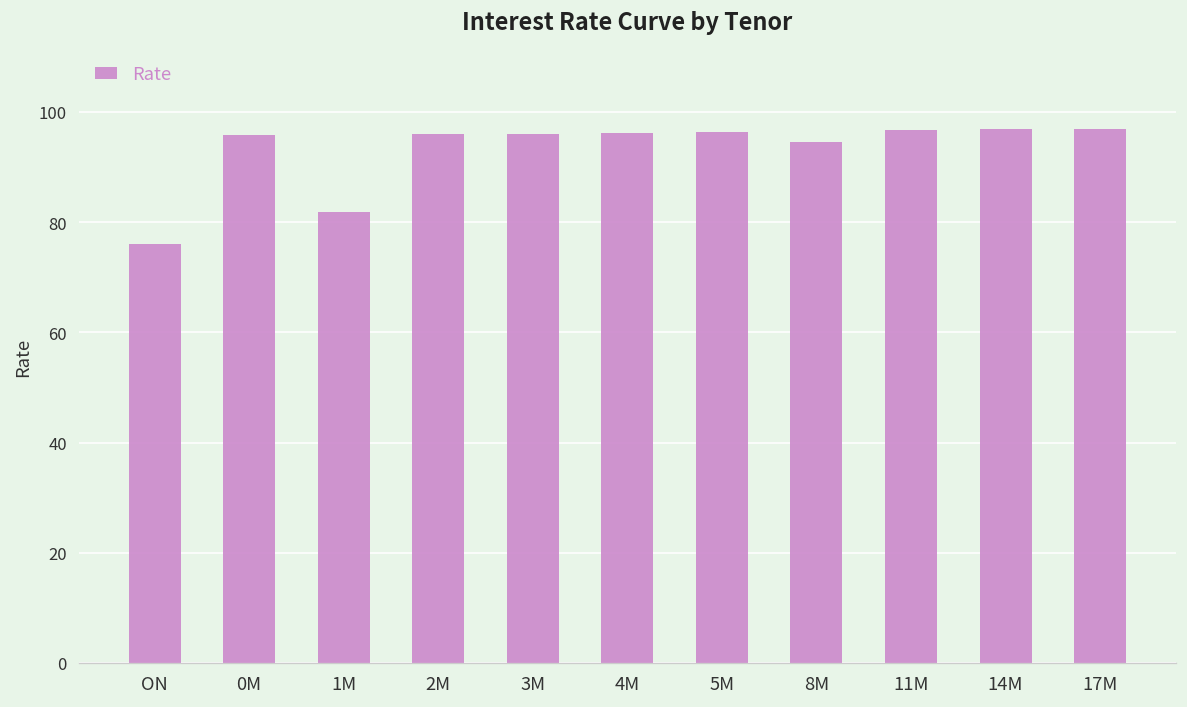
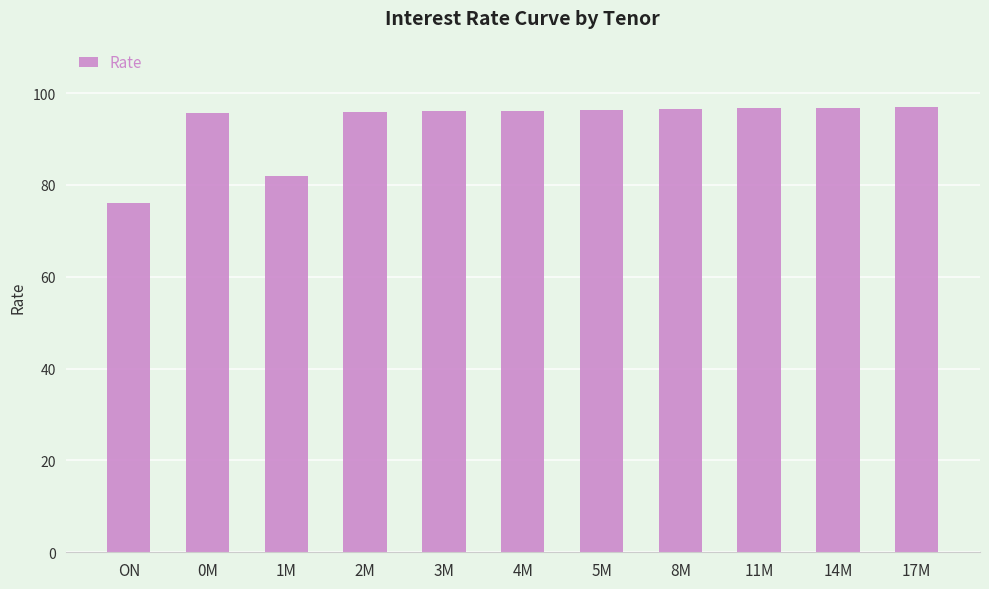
  {
    "ON": 76,
    "0M": 96,
    "1M": 82,
    "2M": 96,
    "3M": 96,
    "4M": 96,
    "5M": 96,
-   "8M": 95,
+   "8M": 97,
    "11M": 97,
    "14M": 97,
    "17M": 97
  }
